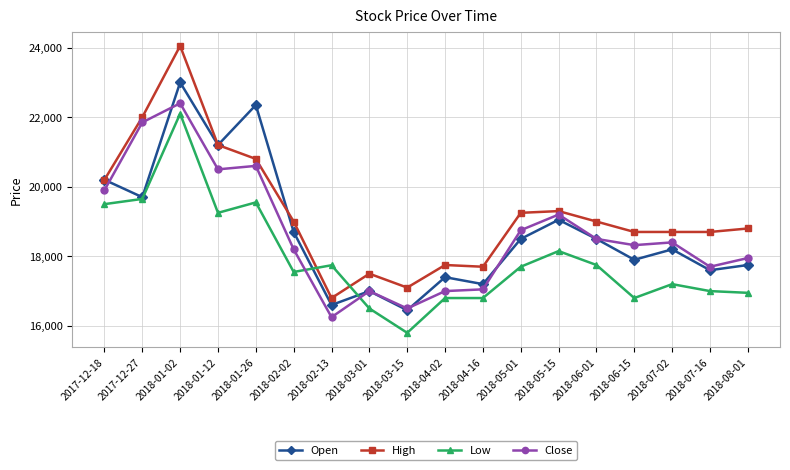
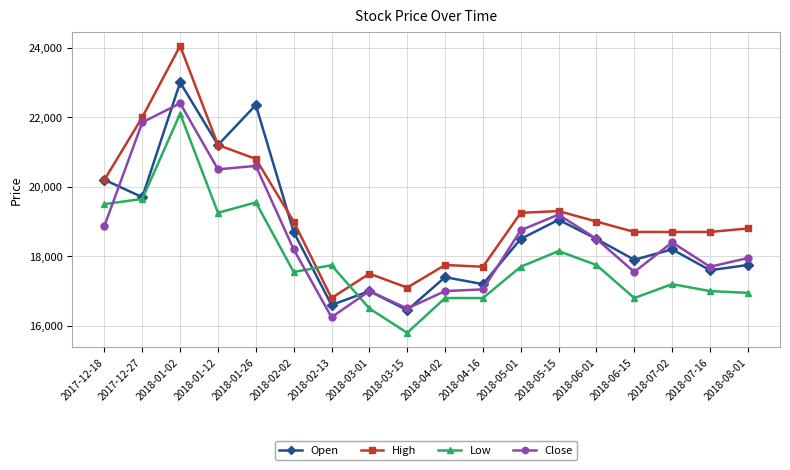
  {
    "Open": {
      "2018-01-02": "23,000",
      "2018-01-26": "22,400",
      "2018-02-02": "18,700",
      "2018-02-13": "16,600",
      "2018-04-02": "17,400",
      "2018-04-16": "17,200",
      "2018-05-01": "18,500",
      "2018-05-15": "19,100",
      "2018-06-15": "17,900",
      "2018-07-02": "18,200",
      "2018-07-16": "17,600",
      "2018-08-01": "17,800"
    },
    "High": {
      "2017-12-27": "22,000",
      "2018-01-02": "24,100",
      "2018-01-26": "20,800",
      "2018-02-02": "19,000",
      "2018-02-13": "16,800",
      "2018-03-01": "17,500",
      "2018-03-15": "17,100",
      "2018-04-02": "17,800",
      "2018-04-16": "17,700",
      "2018-05-01": "19,300",
      "2018-05-15": "19,300",
      "2018-06-01": "19,000",
      "2018-06-15": "18,700",
      "2018-07-02": "18,700",
      "2018-07-16": "18,700",
      "2018-08-01": "18,800"
    },
    "Low": {
      "2017-12-18": "19,500",
      "2018-01-02": "22,100",
      "2018-01-12": "19,300",
      "2018-01-26": "19,600",
      "2018-02-02": "17,600",
      "2018-02-13": "17,700",
      "2018-03-01": "16,500",
      "2018-03-15": "15,800",
      "2018-04-02": "16,800",
      "2018-04-16": "16,800",
      "2018-05-01": "17,700",
      "2018-05-15": "18,200",
      "2018-06-01": "17,800",
      "2018-06-15": "16,800",
      "2018-07-02": "17,200",
      "2018-07-16": "17,000",
      "2018-08-01": "17,000"
    },
    "Close": {
-     "2017-12-18": "19,900",
+     "2017-12-18": "18,900",
      "2017-12-27": "21,900",
      "2018-01-02": "22,400",
      "2018-01-12": "20,500",
      "2018-01-26": "20,600",
      "2018-02-02": "18,200",
      "2018-02-13": "16,300",
      "2018-04-02": "17,000",
      "2018-04-16": "17,100",
      "2018-05-01": "18,800",
      "2018-05-15": "19,200",
-     "2018-06-15": "18,300",
+     "2018-06-15": "17,600",
      "2018-07-02": "18,400",
      "2018-07-16": "17,700",
      "2018-08-01": "18,000"
    }
  }
